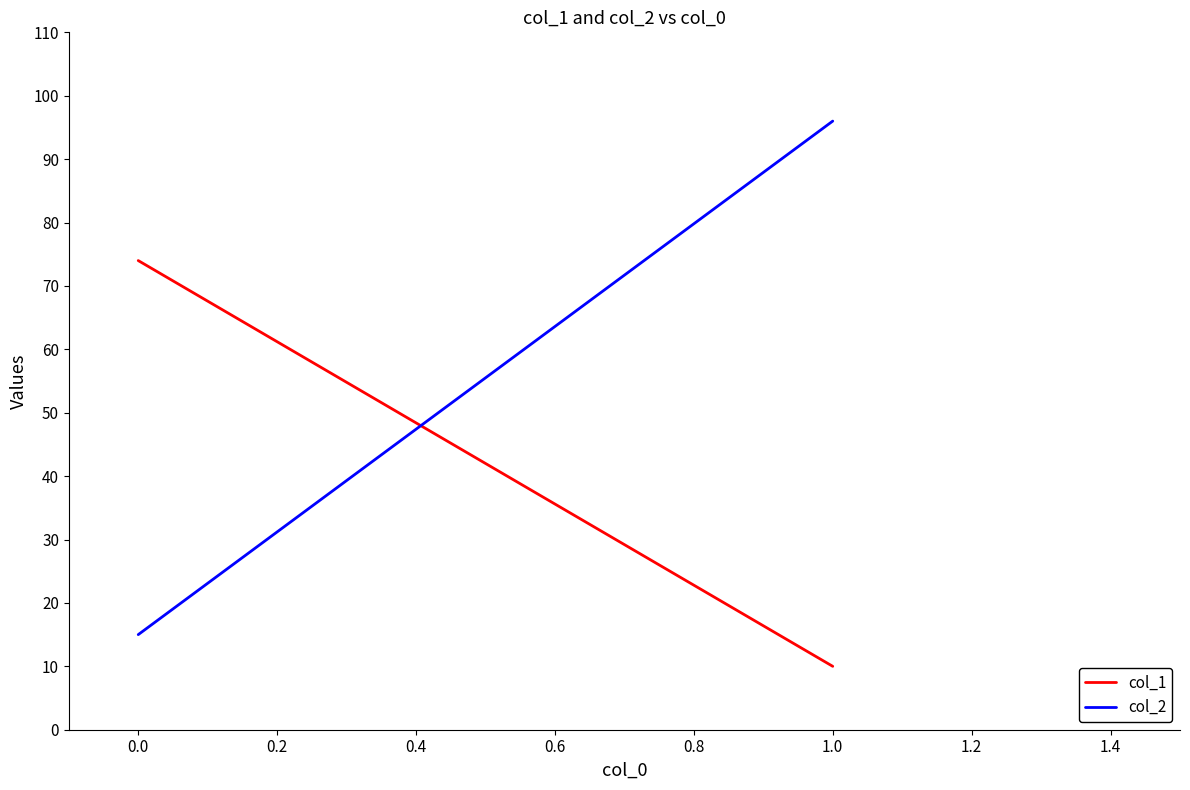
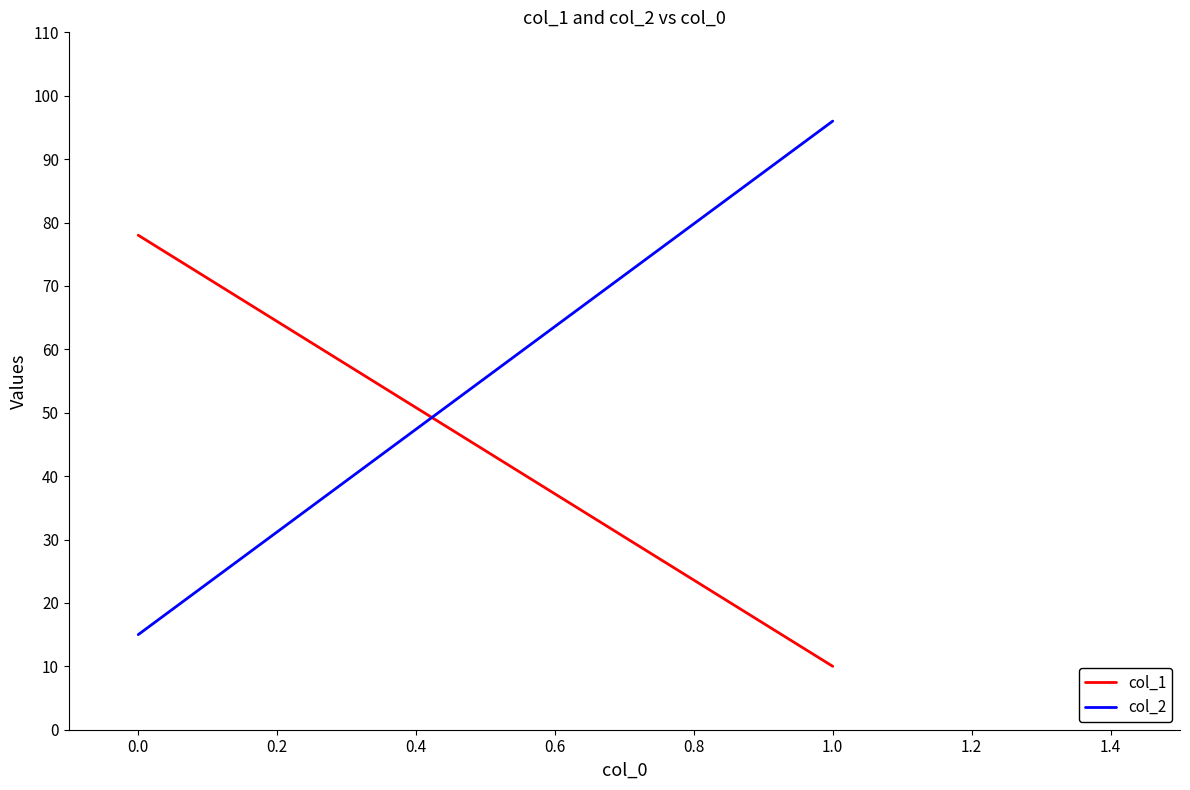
  {
    "col_1": {
-     "0.0": 74,
+     "0.0": 78,
      "1.0": 10
    },
    "col_2": {
      "0.0": 15,
      "1.0": 96
    }
  }
